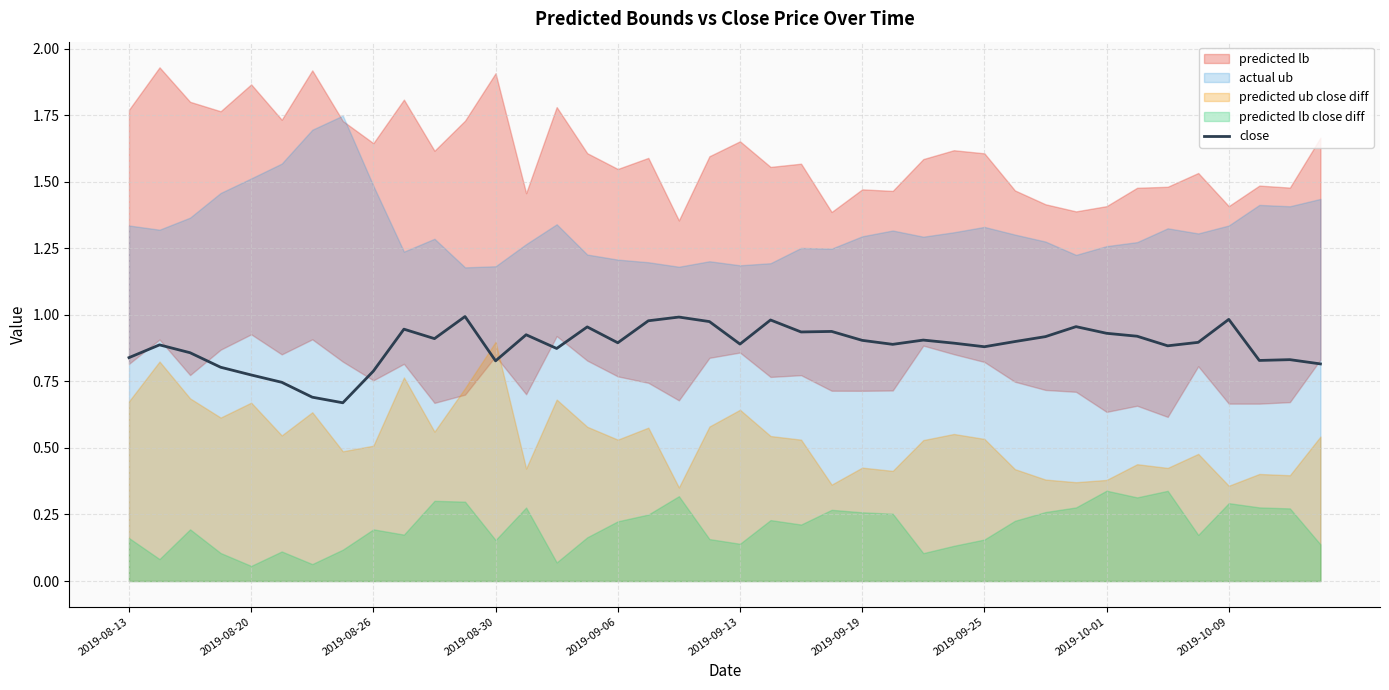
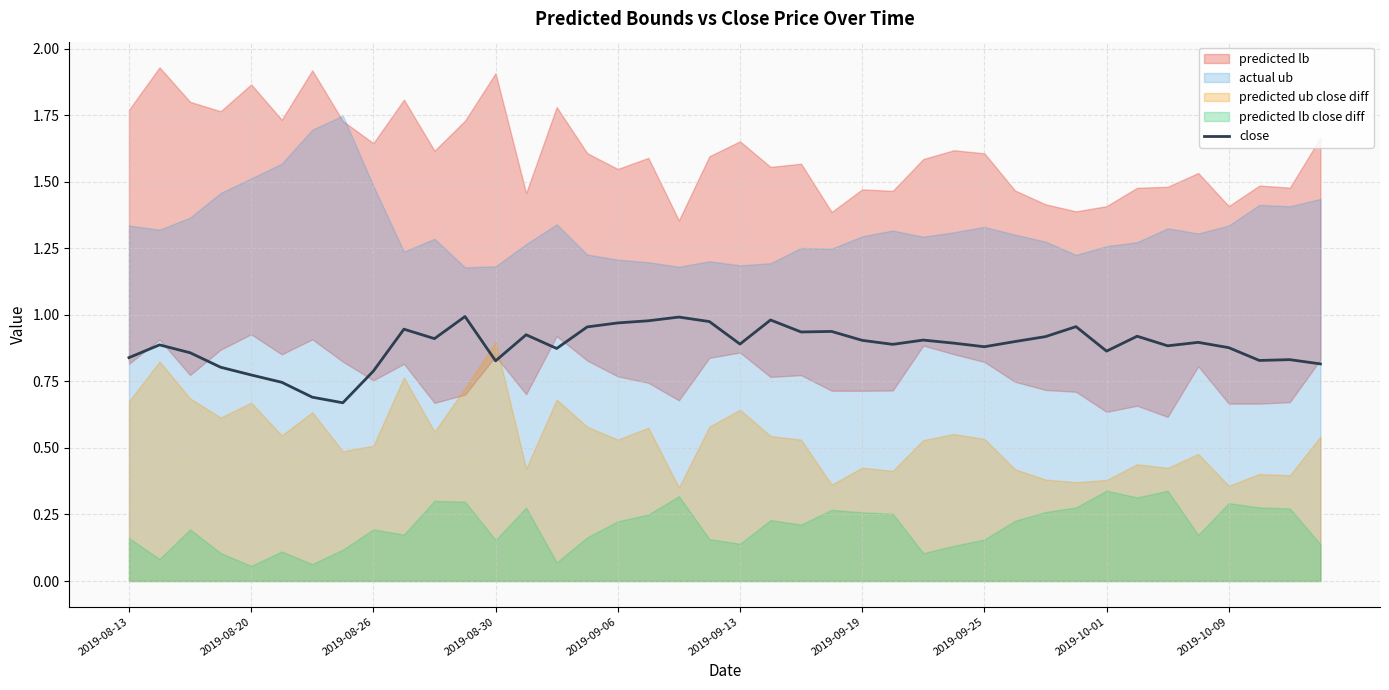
  {
    "close": {
      "2019-08-13": 0.84,
      "2019-08-20": 0.77,
      "2019-08-26": 0.79,
      "2019-08-30": 0.83,
-     "2019-09-06": 0.89,
+     "2019-09-06": 0.97,
      "2019-09-13": 0.89,
      "2019-09-19": 0.90,
      "2019-09-25": 0.88,
-     "2019-10-01": 0.93,
-     "2019-10-09": 0.98
+     "2019-10-01": 0.86,
+     "2019-10-09": 0.88
    }
  }
